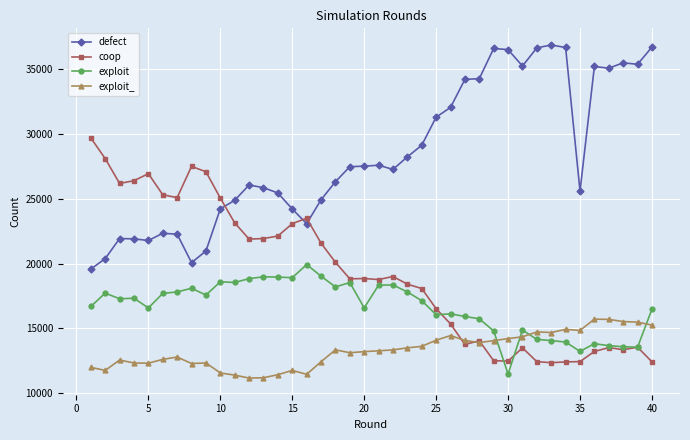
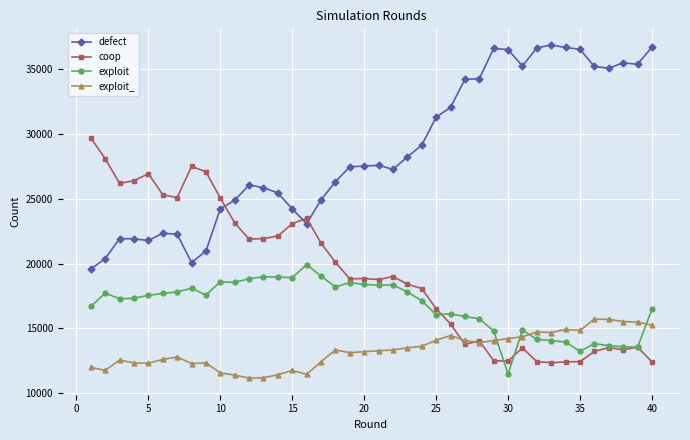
  {
    "defect": {
      "5": 21800,
      "10": 24200,
      "15": 24200,
      "20": 27500,
      "25": 31300,
      "30": 36500,
-     "35": 25600,
+     "35": 36600,
      "40": 36700
    },
    "exploit": {
-     "5": 16600,
+     "5": 17600,
      "10": 18600,
      "15": 18900,
-     "20": 16600,
+     "20": 18400,
      "25": 16100,
      "30": 11500,
      "35": 13200,
      "40": 16500
    }
  }
